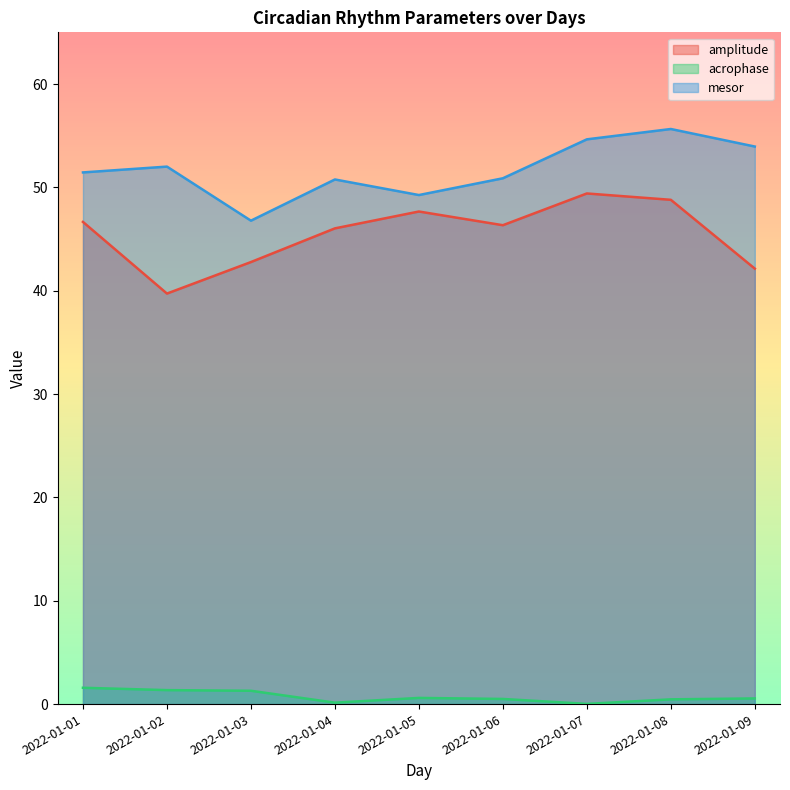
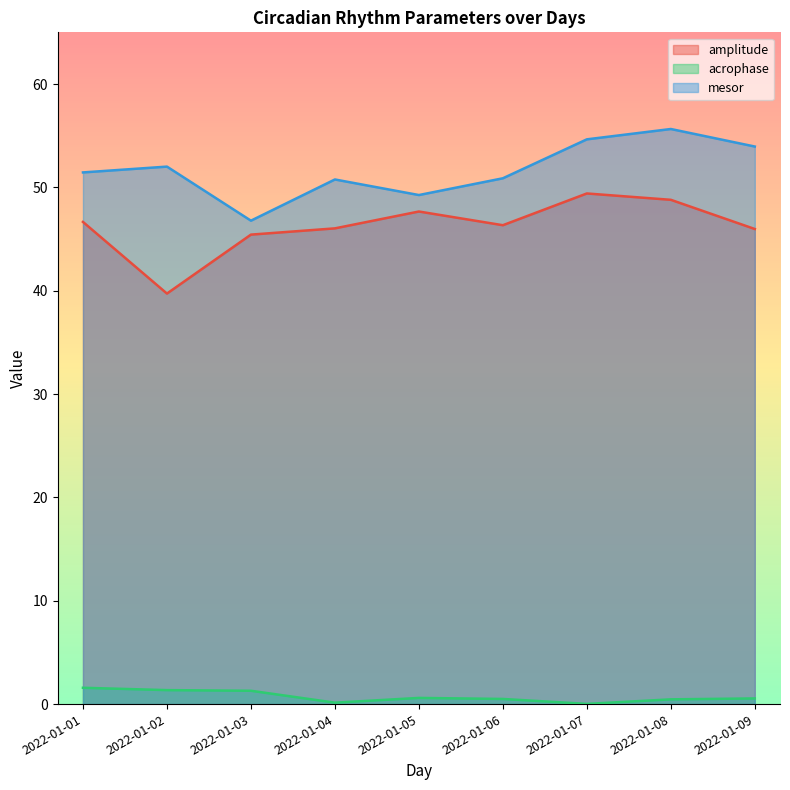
  {
    "amplitude": {
      "2022-01-01": 46.7,
      "2022-01-02": 39.7,
-     "2022-01-03": 42.8,
+     "2022-01-03": 45.4,
      "2022-01-04": 46.0,
      "2022-01-05": 47.7,
      "2022-01-06": 46.3,
      "2022-01-07": 49.4,
      "2022-01-08": 48.8,
-     "2022-01-09": 42.1
+     "2022-01-09": 46.0
    },
    "acrophase": {
      "2022-01-01": 1.6,
      "2022-01-02": 1.4,
      "2022-01-03": 1.3,
      "2022-01-04": 0.1,
      "2022-01-05": 0.6,
      "2022-01-06": 0.5,
      "2022-01-07": 0.0,
      "2022-01-08": 0.5,
      "2022-01-09": 0.5
    },
    "mesor": {
      "2022-01-01": 51.4,
      "2022-01-02": 52.0,
      "2022-01-03": 46.8,
      "2022-01-04": 50.8,
      "2022-01-05": 49.3,
      "2022-01-06": 50.9,
      "2022-01-07": 54.6,
      "2022-01-08": 55.6,
      "2022-01-09": 53.9
    }
  }
